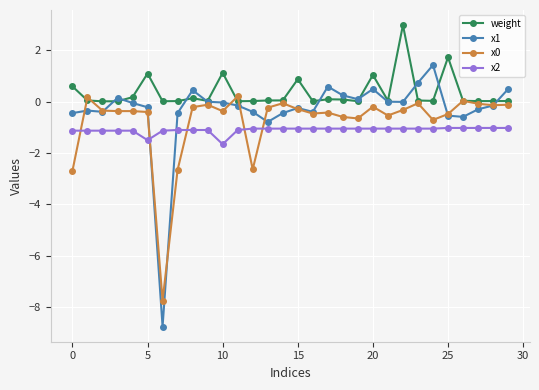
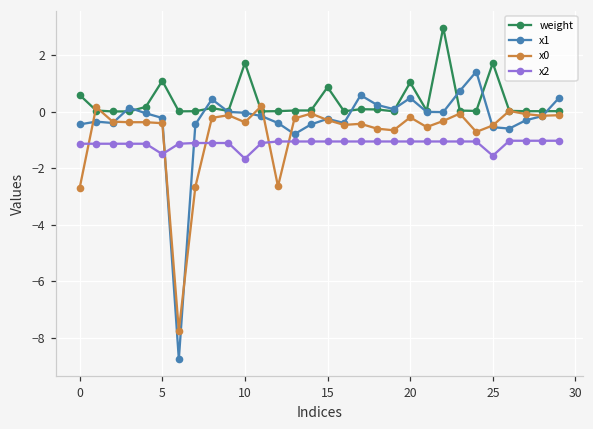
  {
    "weight": {
      "0": 0.6,
      "5": 1.1,
-     "10": 1.1,
+     "10": 1.7,
      "15": 0.9,
      "20": 1.0,
      "25": 1.7
    },
    "x1": {
      "0": -0.4,
      "5": -0.2,
      "10": 0.0,
      "20": 0.5
    },
    "x0": {
      "0": -2.7,
      "5": -0.4,
      "10": -0.4,
      "20": -0.2
    },
    "x2": {
      "0": -1.1,
      "5": -1.5,
      "10": -1.7,
      "15": -1.1,
      "20": -1.1,
-     "25": -1.0
+     "25": -1.6
    }
  }
